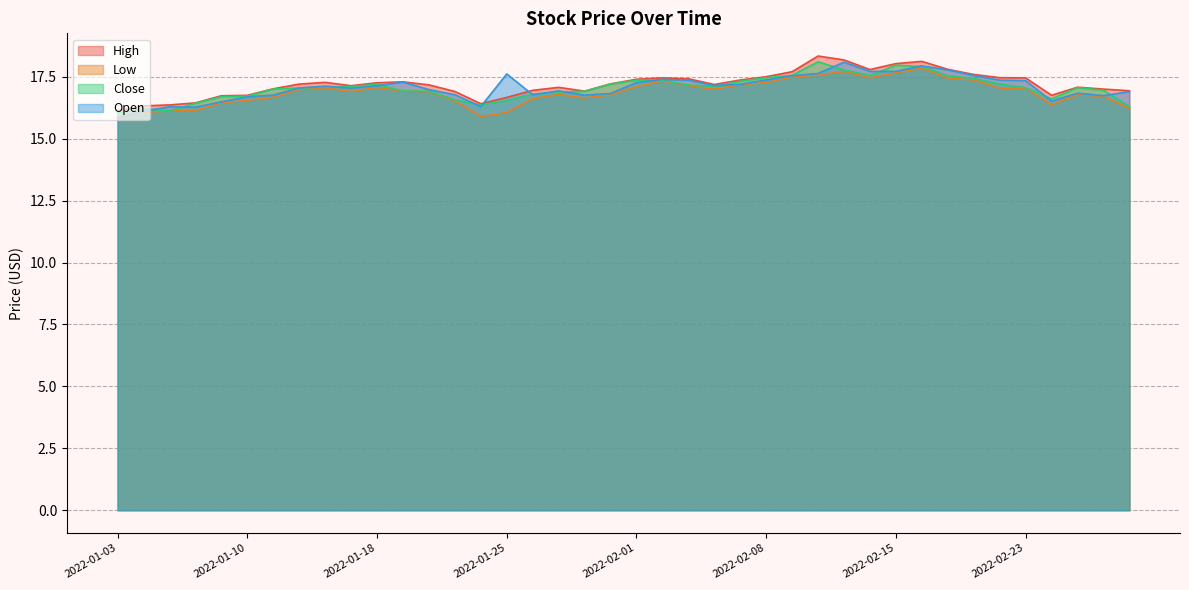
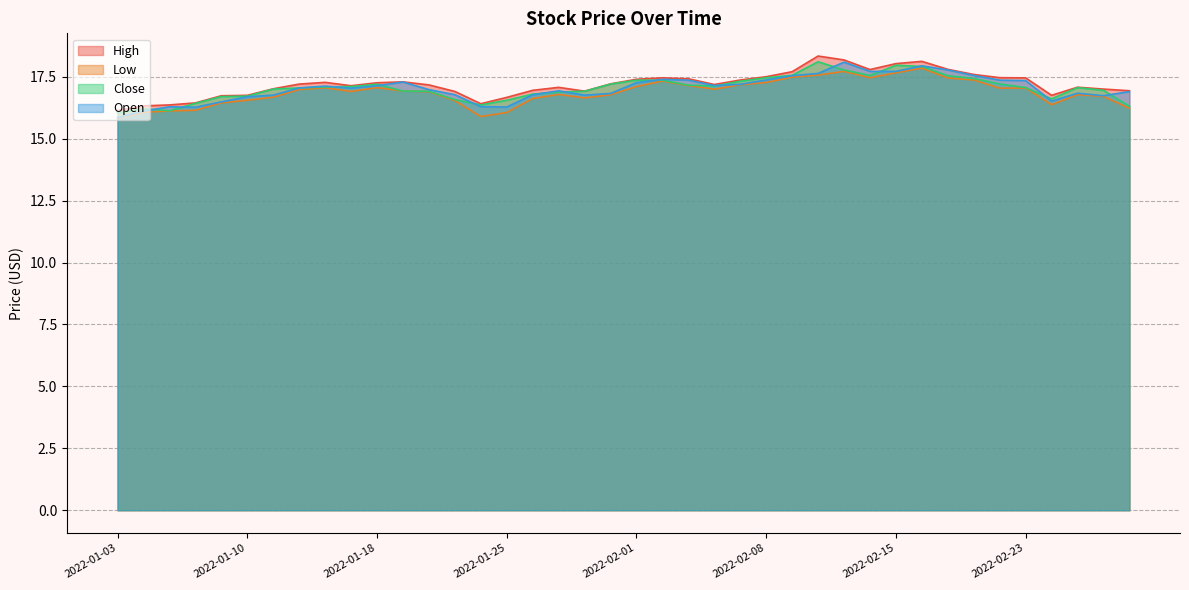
  {
    "Close": {
      "2022-01-25": 16.6
    },
    "Open": {
-     "2022-01-25": 17.6,
+     "2022-01-25": 16.3,
      "2022-02-23": 17.3
    }
  }
